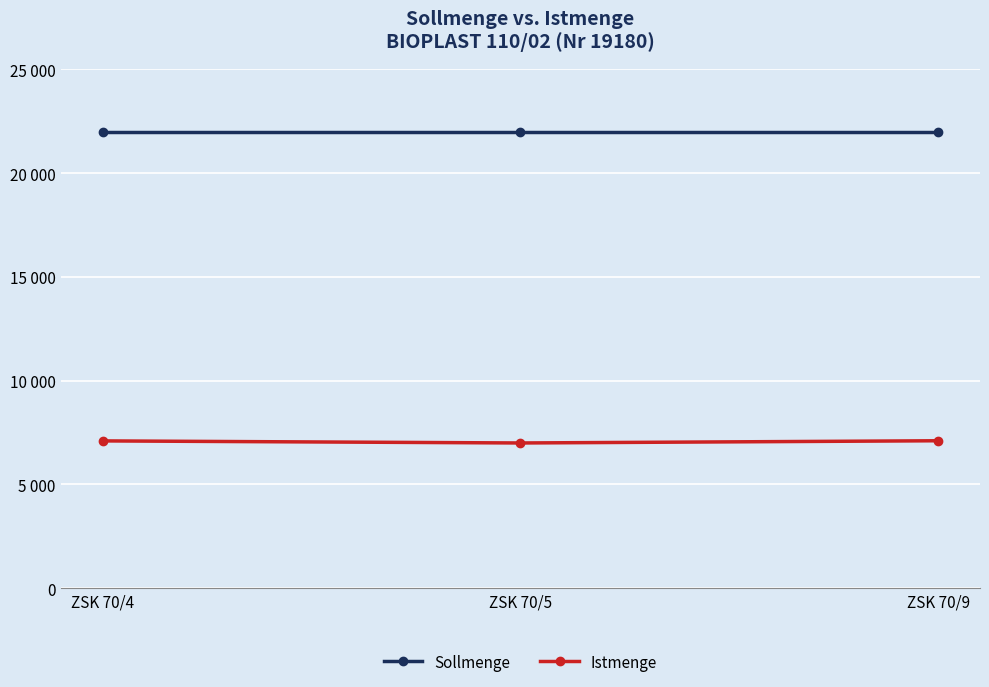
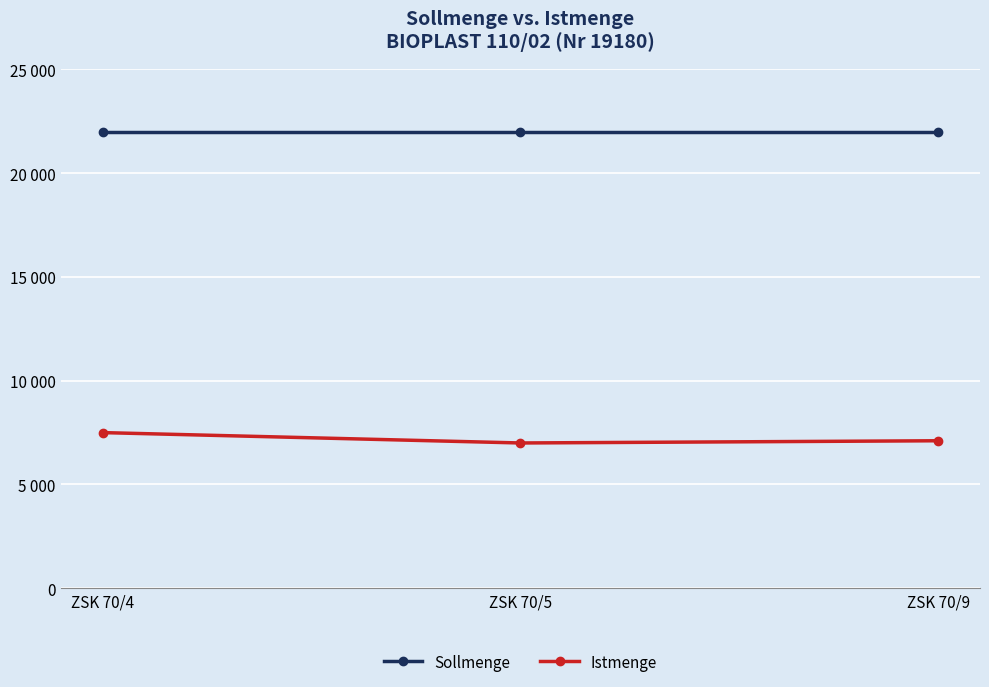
  {
    "Sollmenge": {
      "ZSK 70/4": 22000,
      "ZSK 70/5": 22000,
      "ZSK 70/9": 22000
    },
    "Istmenge": {
-     "ZSK 70/4": 7100,
+     "ZSK 70/4": 7500,
      "ZSK 70/5": 7000,
      "ZSK 70/9": 7100
    }
  }
